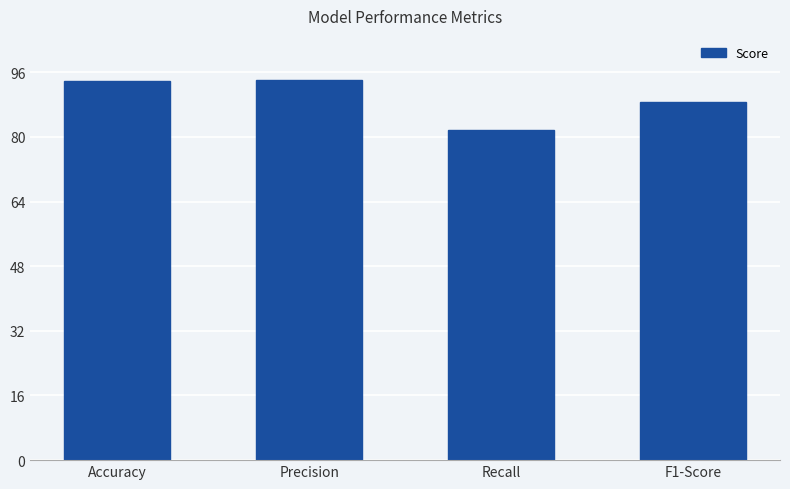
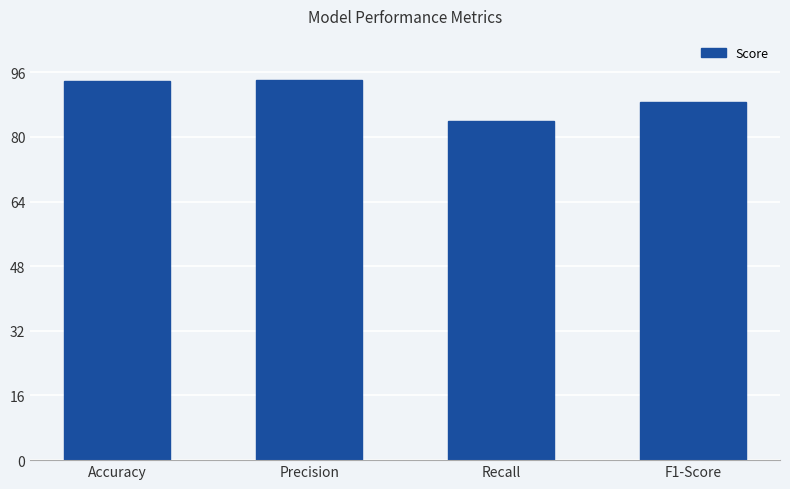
  {
    "Accuracy": 94,
    "Precision": 94,
-   "Recall": 82,
+   "Recall": 84,
    "F1-Score": 89
  }
